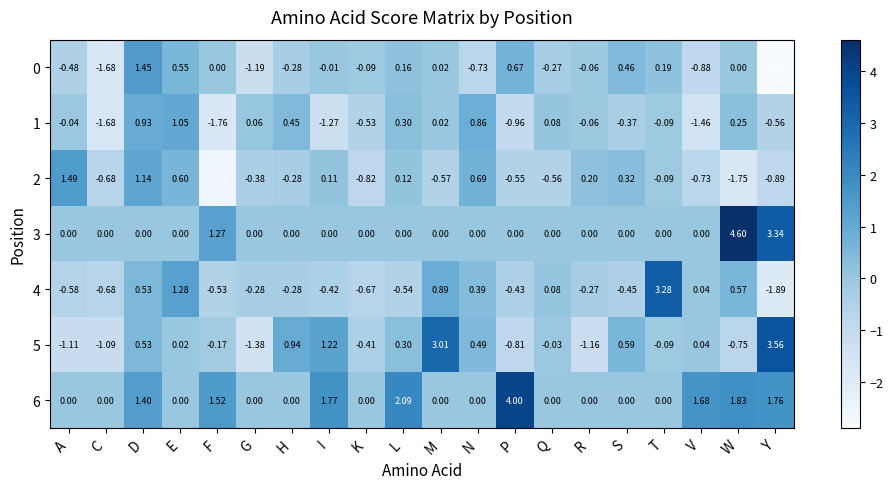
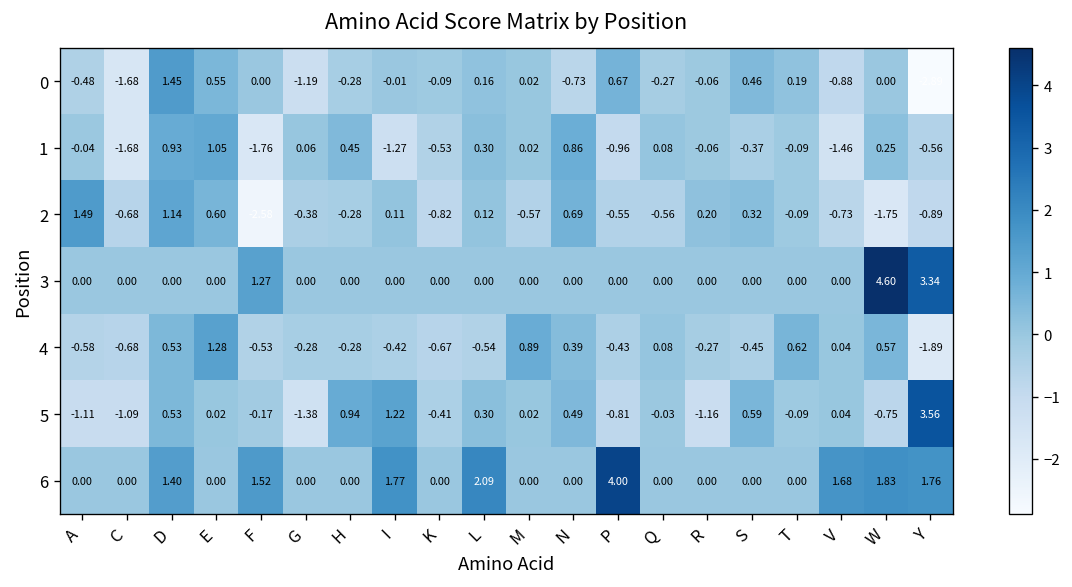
  {
    "0": {
      "A": -0.48,
      "C": -1.68,
      "D": 1.45,
      "E": 0.55,
      "F": 0.00,
      "G": -1.19,
      "H": -0.28,
      "I": -0.01,
      "K": -0.09,
      "L": 0.16,
      "M": 0.02,
      "N": -0.73,
      "P": 0.67,
      "Q": -0.27,
      "R": -0.06,
      "S": 0.46,
      "T": 0.19,
      "V": -0.88,
      "W": 0.00
    },
    "1": {
      "A": -0.04,
      "C": -1.68,
      "D": 0.93,
      "E": 1.05,
      "F": -1.76,
      "G": 0.06,
      "H": 0.45,
      "I": -1.27,
      "K": -0.53,
      "L": 0.30,
      "M": 0.02,
      "N": 0.86,
      "P": -0.96,
      "Q": 0.08,
      "R": -0.06,
      "S": -0.37,
      "T": -0.09,
      "V": -1.46,
      "W": 0.25,
      "Y": -0.56
    },
    "2": {
      "A": 1.49,
      "C": -0.68,
      "D": 1.14,
      "E": 0.60,
      "G": -0.38,
      "H": -0.28,
      "I": 0.11,
      "K": -0.82,
      "L": 0.12,
      "M": -0.57,
      "N": 0.69,
      "P": -0.55,
      "Q": -0.56,
      "R": 0.20,
      "S": 0.32,
      "T": -0.09,
      "V": -0.73,
      "W": -1.75,
      "Y": -0.89
    },
    "3": {
      "A": 0.00,
      "C": 0.00,
      "D": 0.00,
      "E": 0.00,
      "F": 1.27,
      "G": 0.00,
      "H": 0.00,
      "I": 0.00,
      "K": 0.00,
      "L": 0.00,
      "M": 0.00,
      "N": 0.00,
      "P": 0.00,
      "Q": 0.00,
      "R": 0.00,
      "S": 0.00,
      "T": 0.00,
      "V": 0.00,
      "W": 4.60,
      "Y": 3.34
    },
    "4": {
      "A": -0.58,
      "C": -0.68,
      "D": 0.53,
      "E": 1.28,
      "F": -0.53,
      "G": -0.28,
      "H": -0.28,
      "I": -0.42,
      "K": -0.67,
      "L": -0.54,
      "M": 0.89,
      "N": 0.39,
      "P": -0.43,
      "Q": 0.08,
      "R": -0.27,
      "S": -0.45,
-     "T": 3.28,
+     "T": 0.62,
      "V": 0.04,
      "W": 0.57,
      "Y": -1.89
    },
    "5": {
      "A": -1.11,
      "C": -1.09,
      "D": 0.53,
      "E": 0.02,
      "F": -0.17,
      "G": -1.38,
      "H": 0.94,
      "I": 1.22,
      "K": -0.41,
      "L": 0.30,
-     "M": 3.01,
+     "M": 0.02,
      "N": 0.49,
      "P": -0.81,
      "Q": -0.03,
      "R": -1.16,
      "S": 0.59,
      "T": -0.09,
      "V": 0.04,
      "W": -0.75,
      "Y": 3.56
    },
    "6": {
      "A": 0.00,
      "C": 0.00,
      "D": 1.40,
      "E": 0.00,
      "F": 1.52,
      "G": 0.00,
      "H": 0.00,
      "I": 1.77,
      "K": 0.00,
      "L": 2.09,
      "M": 0.00,
      "N": 0.00,
      "P": 4.00,
      "Q": 0.00,
      "R": 0.00,
      "S": 0.00,
      "T": 0.00,
      "V": 1.68,
      "W": 1.83,
      "Y": 1.76
    }
  }
